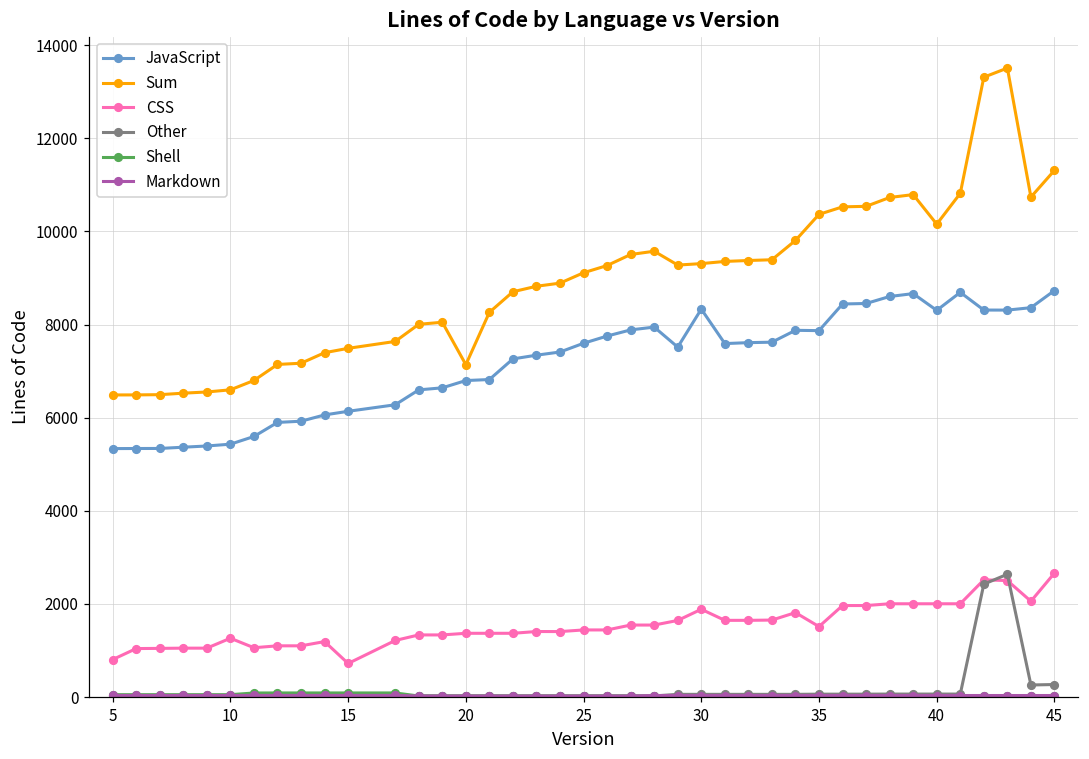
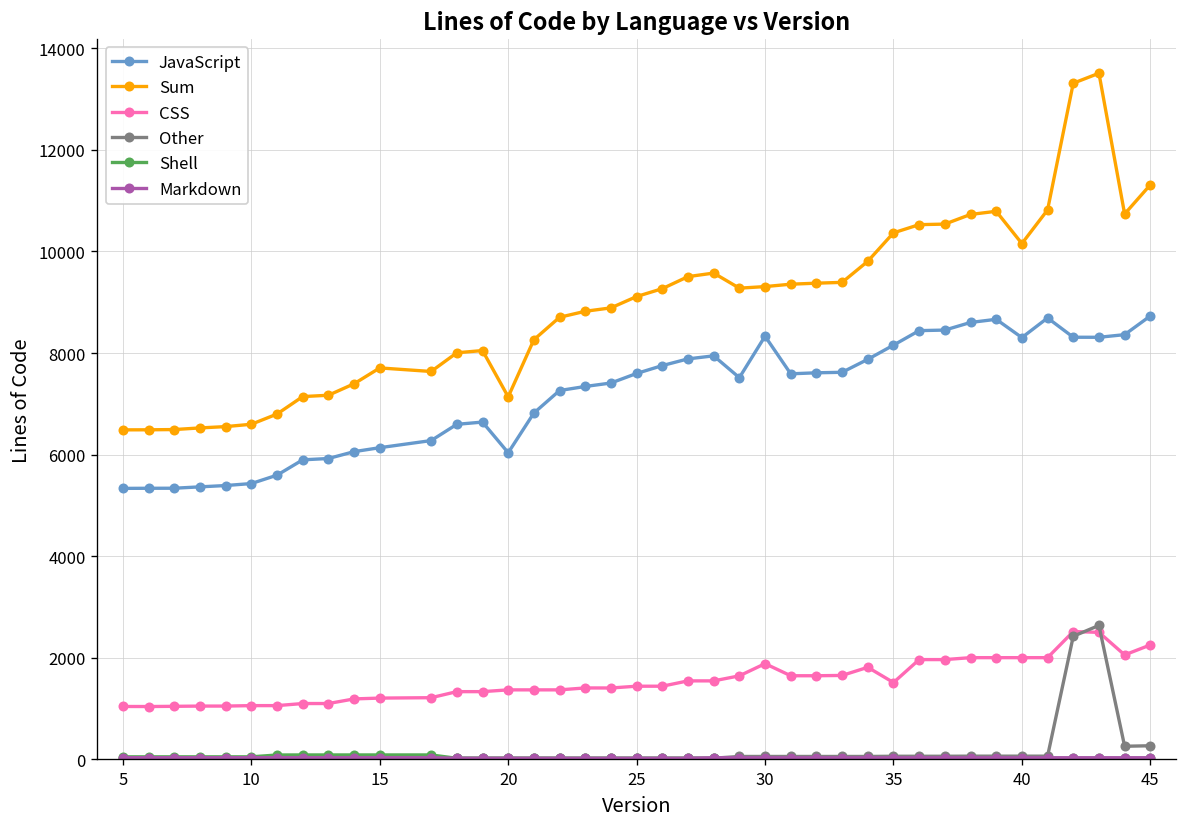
  {
    "JavaScript": {
      "5": 5300,
      "10": 5400,
      "15": 6100,
-     "20": 6800,
+     "20": 6000,
      "25": 7600,
      "30": 8300,
-     "35": 7900,
+     "35": 8200,
      "40": 8300,
      "45": 8700
    },
    "Sum": {
      "5": 6500,
      "10": 6600,
-     "15": 7500,
+     "15": 7700,
      "20": 7100,
      "25": 9100,
      "30": 9300,
      "35": 10400,
      "40": 10200,
      "45": 11300
    },
    "CSS": {
-     "5": 800,
-     "10": 1300,
-     "15": 700,
+     "5": 1000,
+     "10": 1100,
+     "15": 1200,
      "20": 1400,
      "25": 1400,
      "30": 1900,
      "35": 1500,
      "40": 2000,
-     "45": 2700
+     "45": 2300
    },
    "Other": {
      "45": 300
    }
  }
